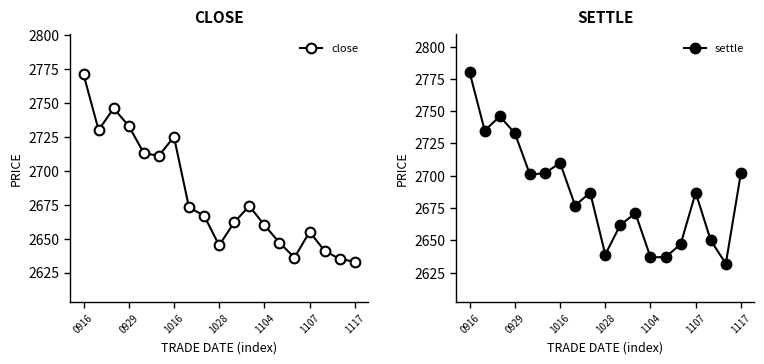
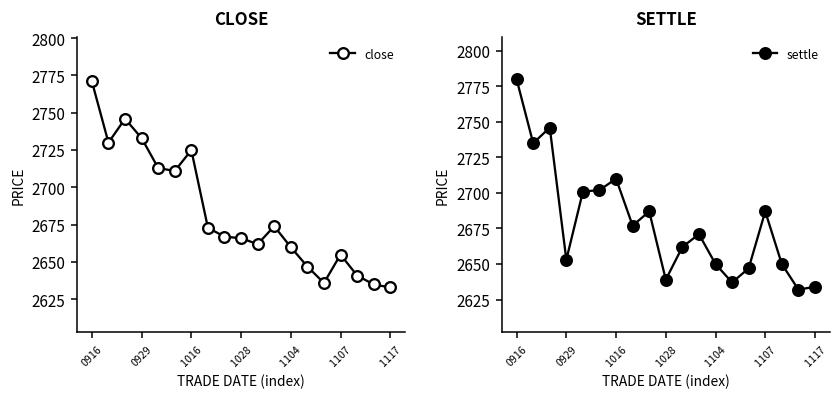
  {
    "CLOSE": {
      "0916": 2771,
      "0929": 2733,
      "1016": 2725,
-     "1028": 2645,
+     "1028": 2666,
      "1104": 2660,
      "1107": 2655,
      "1117": 2633
    },
    "SETTLE": {
      "0916": 2780,
-     "0929": 2733,
+     "0929": 2653,
      "1016": 2710,
      "1028": 2639,
-     "1104": 2637,
+     "1104": 2650,
      "1107": 2687,
-     "1117": 2702
+     "1117": 2634
    }
  }
